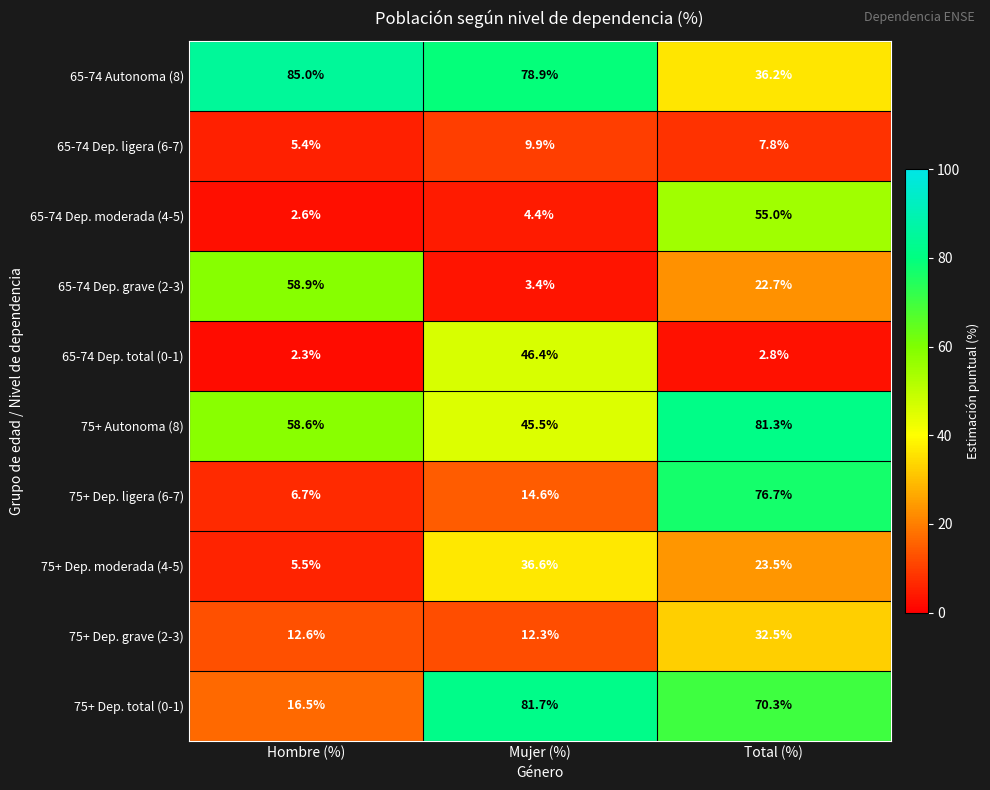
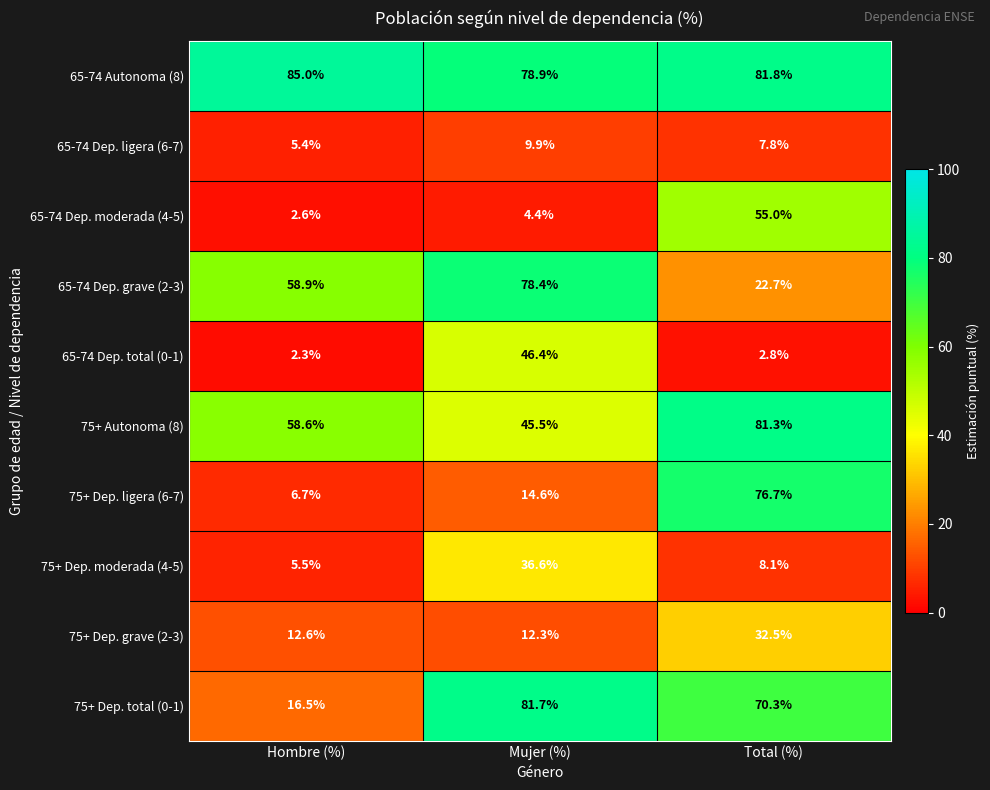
  {
    "65-74 Autonoma (8)": {
      "Hombre (%)": "85.0%",
      "Mujer (%)": "78.9%",
-     "Total (%)": "36.2%"
+     "Total (%)": "81.8%"
    },
    "65-74 Dep. ligera (6-7)": {
      "Hombre (%)": "5.4%",
      "Mujer (%)": "9.9%",
      "Total (%)": "7.8%"
    },
    "65-74 Dep. moderada (4-5)": {
      "Hombre (%)": "2.6%",
      "Mujer (%)": "4.4%",
      "Total (%)": "55.0%"
    },
    "65-74 Dep. grave (2-3)": {
      "Hombre (%)": "58.9%",
-     "Mujer (%)": "3.4%",
+     "Mujer (%)": "78.4%",
      "Total (%)": "22.7%"
    },
    "65-74 Dep. total (0-1)": {
      "Hombre (%)": "2.3%",
      "Mujer (%)": "46.4%",
      "Total (%)": "2.8%"
    },
    "75+ Autonoma (8)": {
      "Hombre (%)": "58.6%",
      "Mujer (%)": "45.5%",
      "Total (%)": "81.3%"
    },
    "75+ Dep. ligera (6-7)": {
      "Hombre (%)": "6.7%",
      "Mujer (%)": "14.6%",
      "Total (%)": "76.7%"
    },
    "75+ Dep. moderada (4-5)": {
      "Hombre (%)": "5.5%",
      "Mujer (%)": "36.6%",
-     "Total (%)": "23.5%"
+     "Total (%)": "8.1%"
    },
    "75+ Dep. grave (2-3)": {
      "Hombre (%)": "12.6%",
      "Mujer (%)": "12.3%",
      "Total (%)": "32.5%"
    },
    "75+ Dep. total (0-1)": {
      "Hombre (%)": "16.5%",
      "Mujer (%)": "81.7%",
      "Total (%)": "70.3%"
    }
  }
